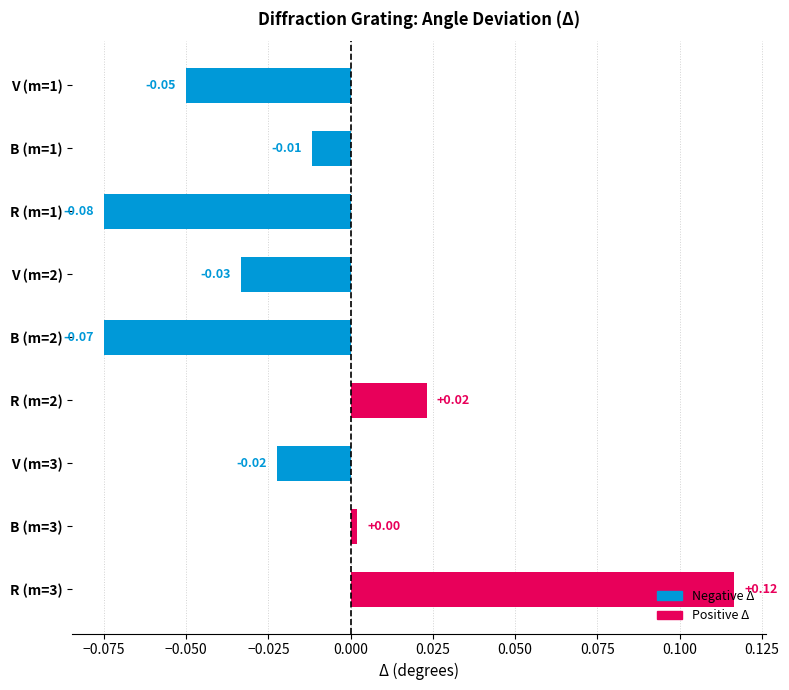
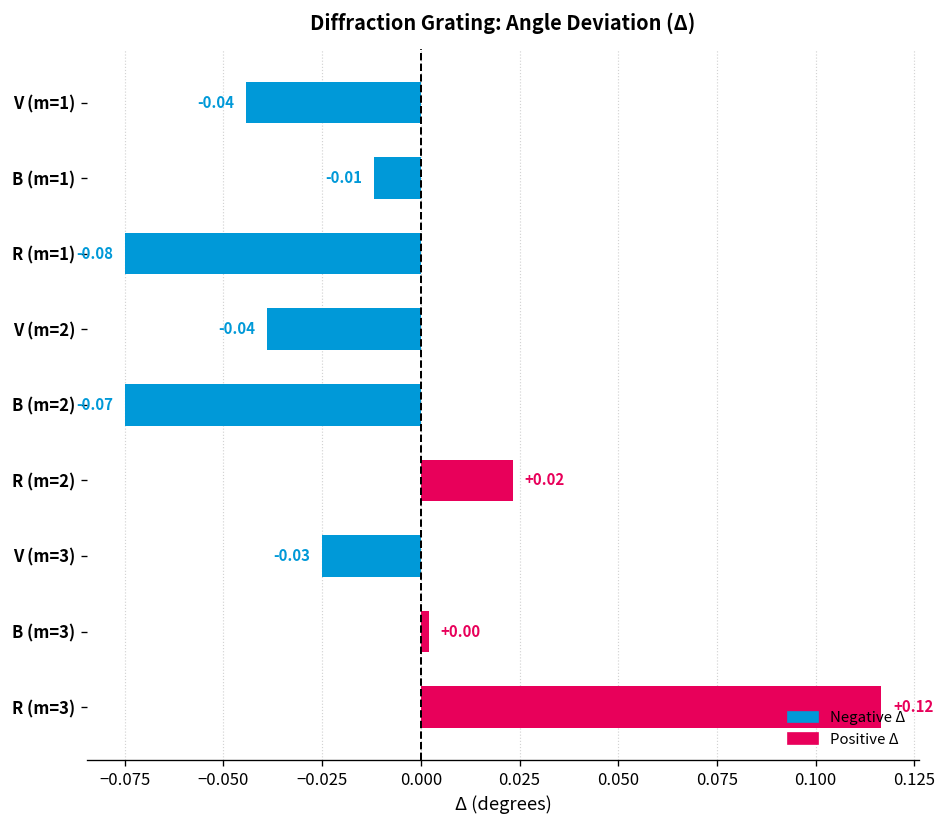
  {
-   "V (m=1)": "-0.05",
+   "V (m=1)": "-0.04",
    "B (m=1)": "-0.01",
    "R (m=1)": "-0.08",
-   "V (m=2)": "-0.03",
+   "V (m=2)": "-0.04",
    "B (m=2)": "-0.07",
    "R (m=2)": "+0.02",
-   "V (m=3)": "-0.02",
+   "V (m=3)": "-0.03",
    "B (m=3)": "+0.00",
    "R (m=3)": "+0.12"
  }
